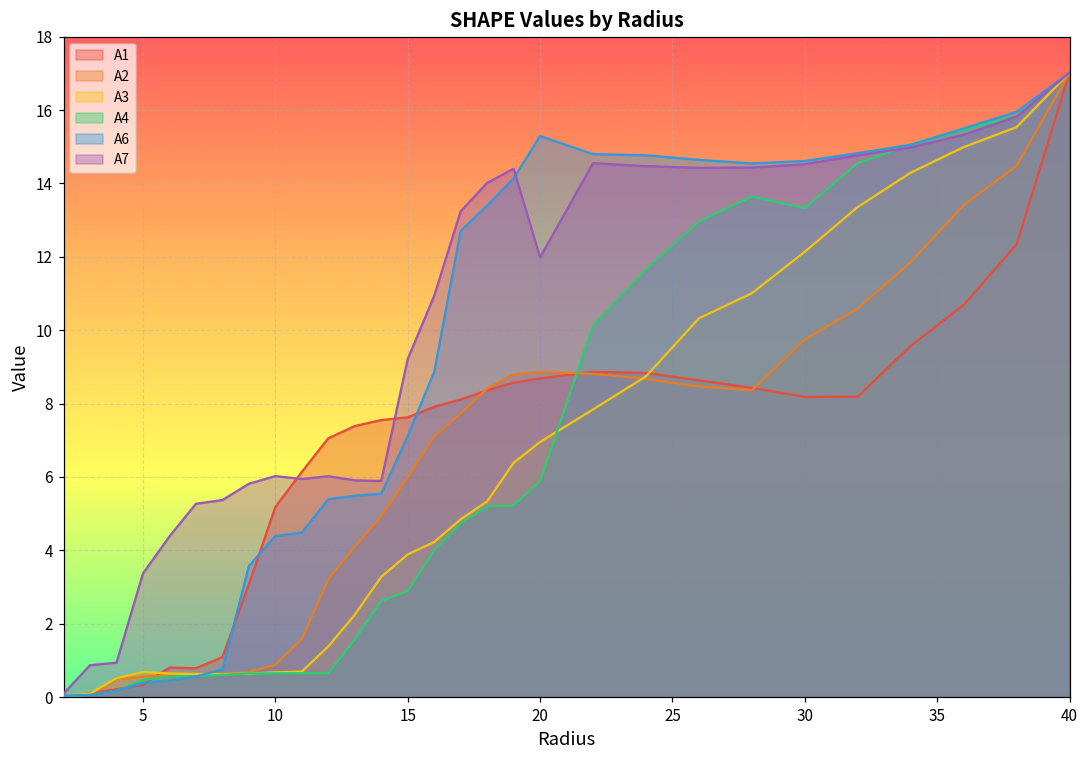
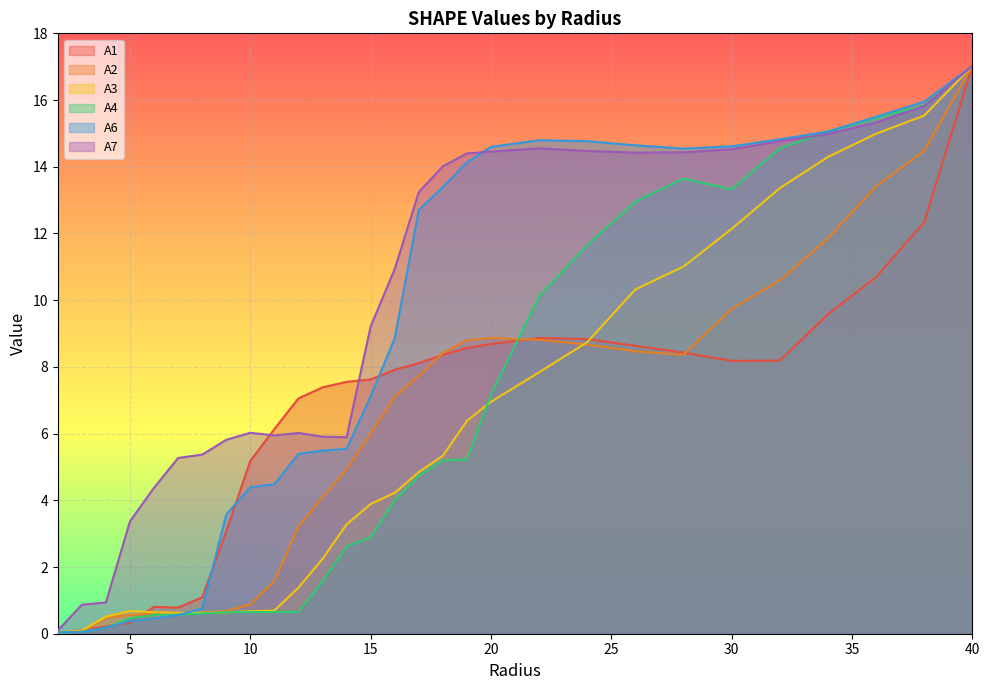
  {
    "A4": {
      "5": 0.5,
      "15": 2.9,
-     "20": 5.9,
+     "20": 7.2,
      "30": 13.3
    },
    "A6": {
      "10": 4.4,
      "15": 7.1,
-     "20": 15.3,
+     "20": 14.6,
      "30": 14.6
    },
    "A7": {
      "5": 3.4,
      "10": 6.0,
      "15": 9.2,
-     "20": 12.0,
+     "20": 14.5,
      "30": 14.5
    }
  }
